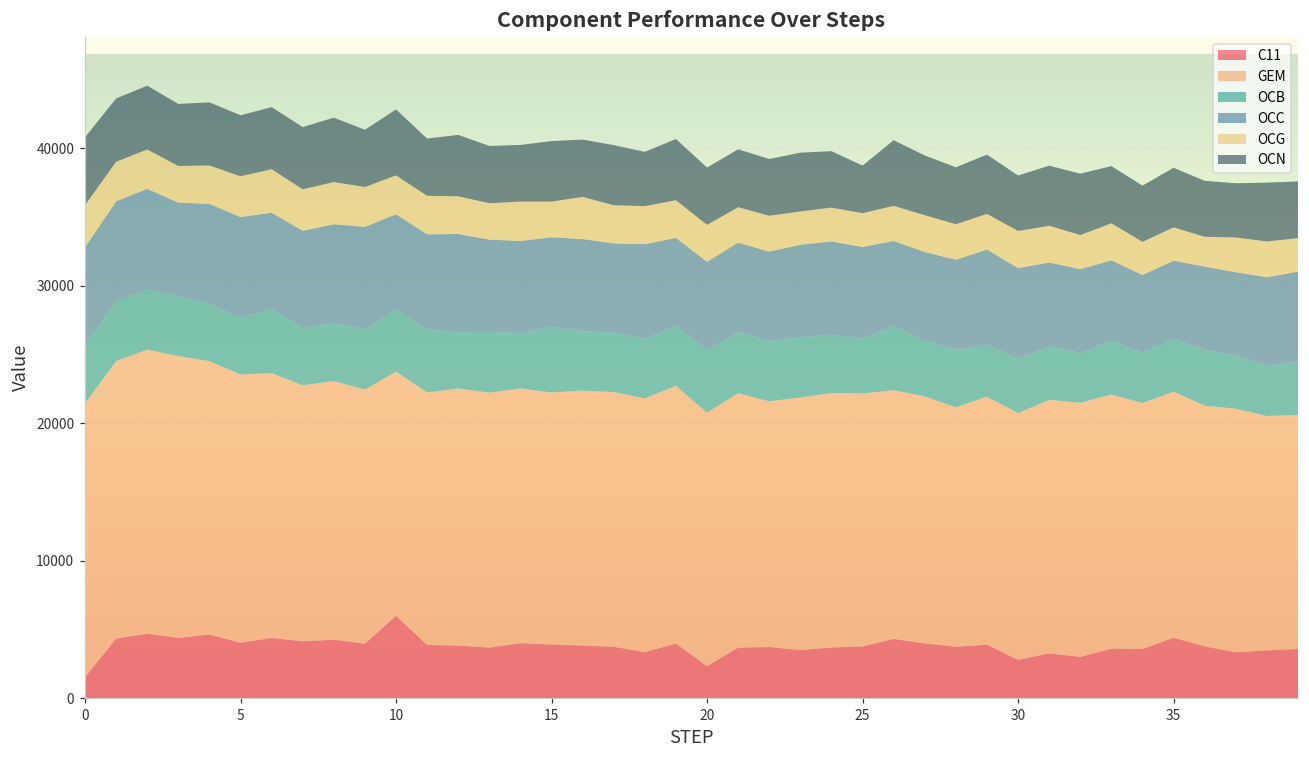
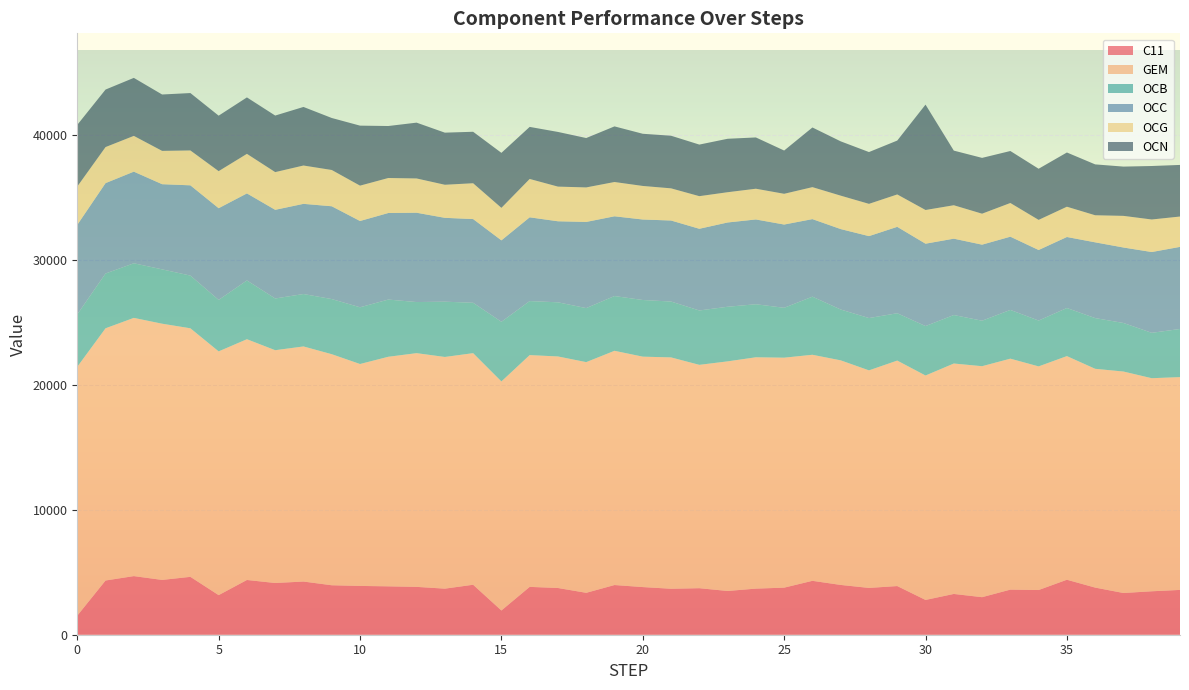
  {
    "C11": {
      "0": 1500,
-     "5": 4000,
-     "10": 6000,
-     "15": 3900,
-     "20": 2300,
+     "5": 3200,
+     "10": 3900,
+     "15": 1900,
+     "20": 3800,
      "25": 3800,
      "30": 2800,
      "35": 4400
    },
    "OCN": {
      "0": 4900,
      "5": 4400,
      "10": 4800,
      "15": 4400,
      "20": 4200,
      "25": 3500,
-     "30": 4000,
+     "30": 8400,
      "35": 4300
    }
  }
